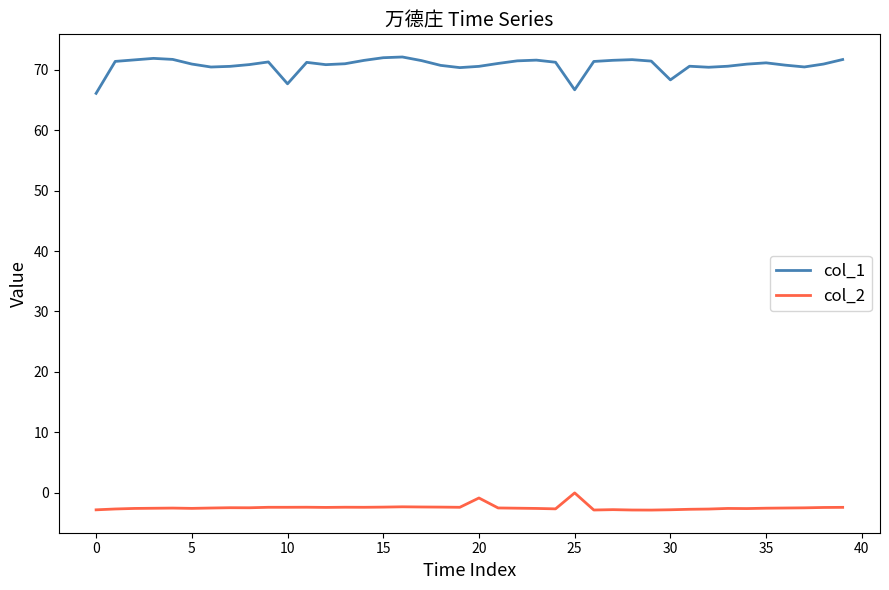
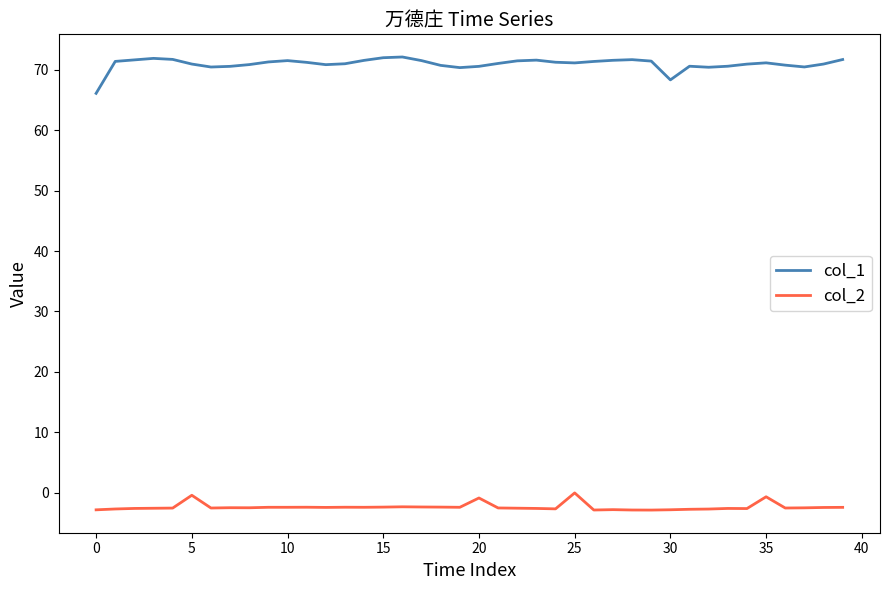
  {
    "col_1": {
      "0": 66,
      "5": 71,
-     "10": 68,
+     "10": 72,
      "15": 72,
      "20": 71,
-     "25": 67,
+     "25": 71,
      "30": 68,
      "35": 71
    },
    "col_2": {
      "0": -3,
-     "5": -3,
+     "5": 0,
      "10": -2,
      "15": -2,
      "20": -1,
      "25": 0,
      "30": -3,
-     "35": -3
+     "35": -1
    }
  }
